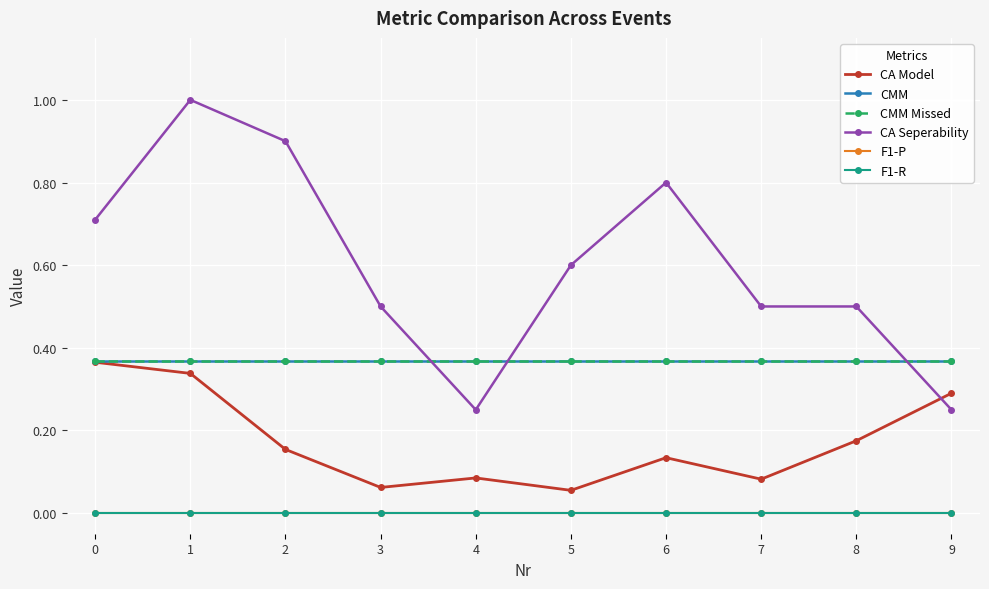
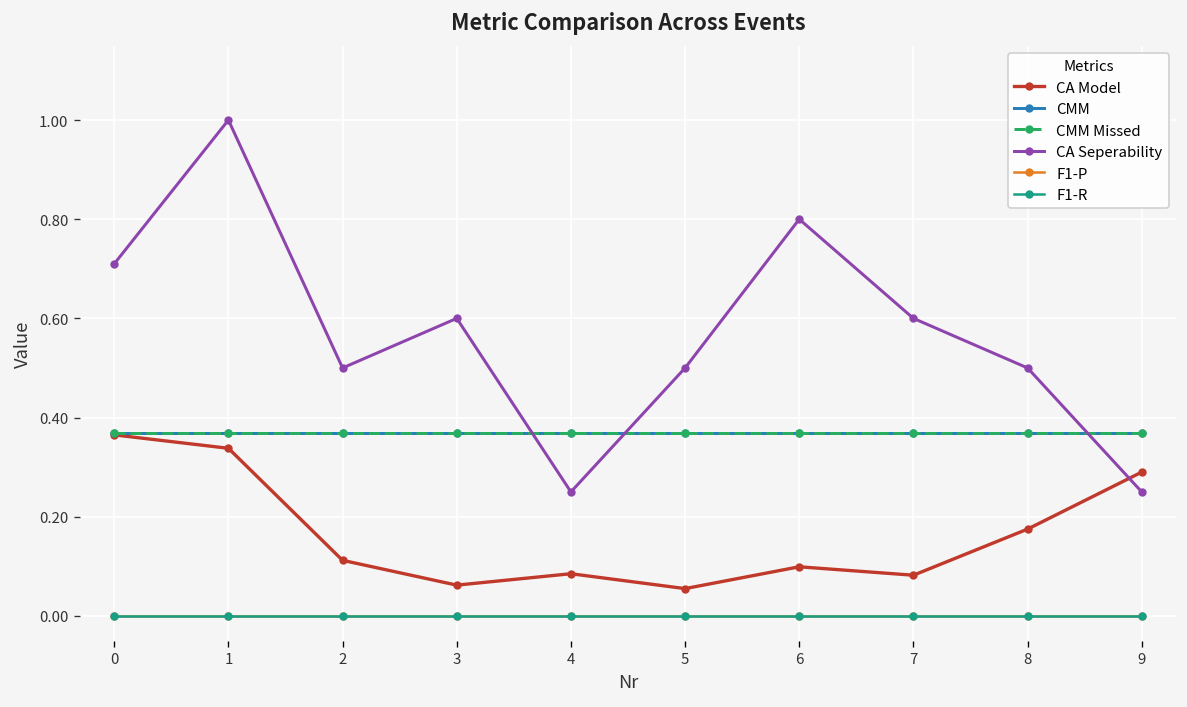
  {
    "CA Model": {
      "1": 0.34,
-     "2": 0.15,
+     "2": 0.11,
      "3": 0.06,
      "4": 0.09,
      "5": 0.06,
-     "6": 0.13,
+     "6": 0.10,
      "7": 0.08,
      "8": 0.18,
      "9": 0.29
    },
    "CA Seperability": {
      "0": 0.71,
      "1": 1.0,
-     "2": 0.9,
-     "3": 0.5,
+     "2": 0.5,
+     "3": 0.6,
      "4": 0.25,
-     "5": 0.6,
+     "5": 0.5,
      "6": 0.8,
-     "7": 0.5,
+     "7": 0.6,
      "8": 0.5,
      "9": 0.25
    }
  }
